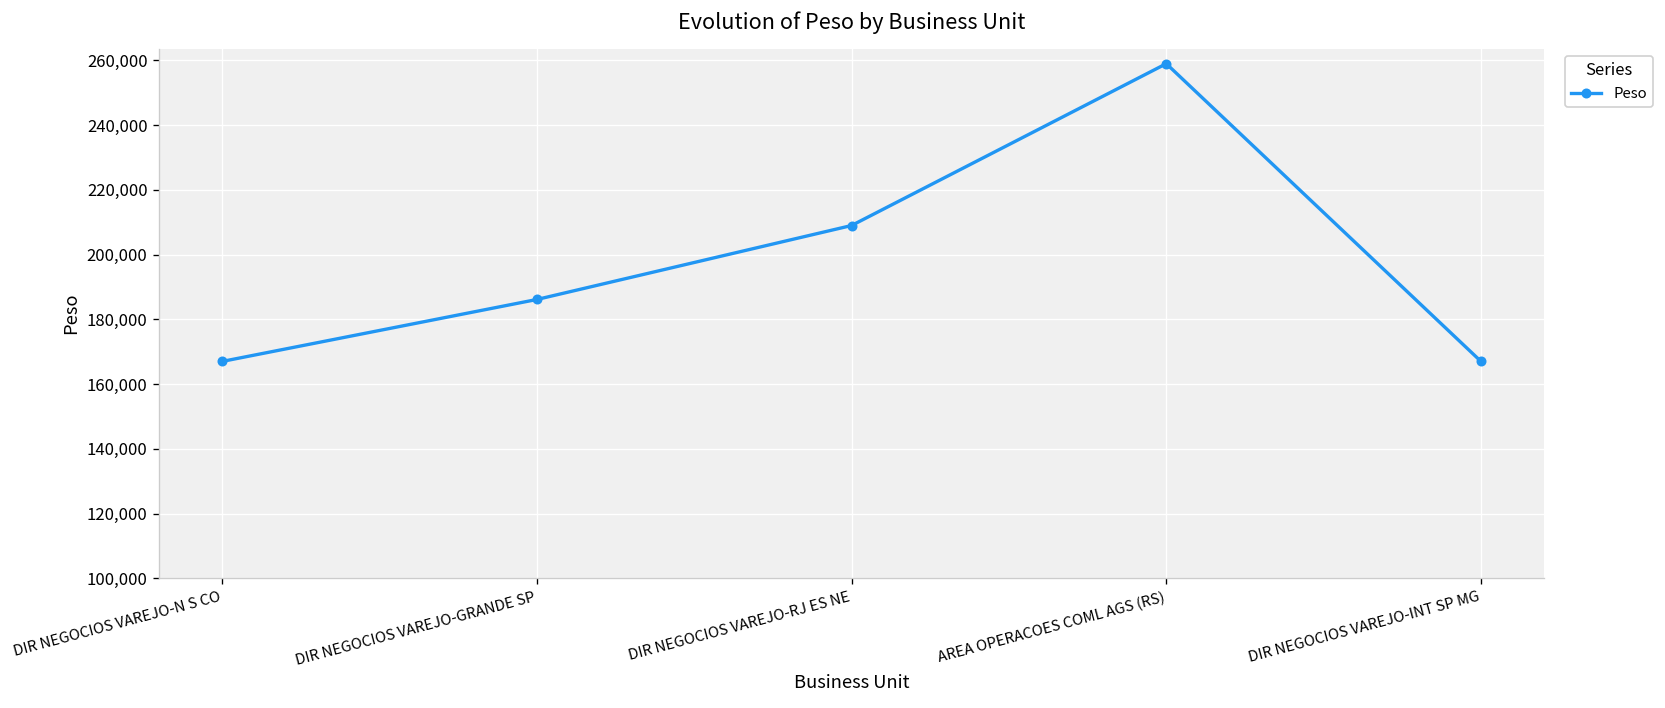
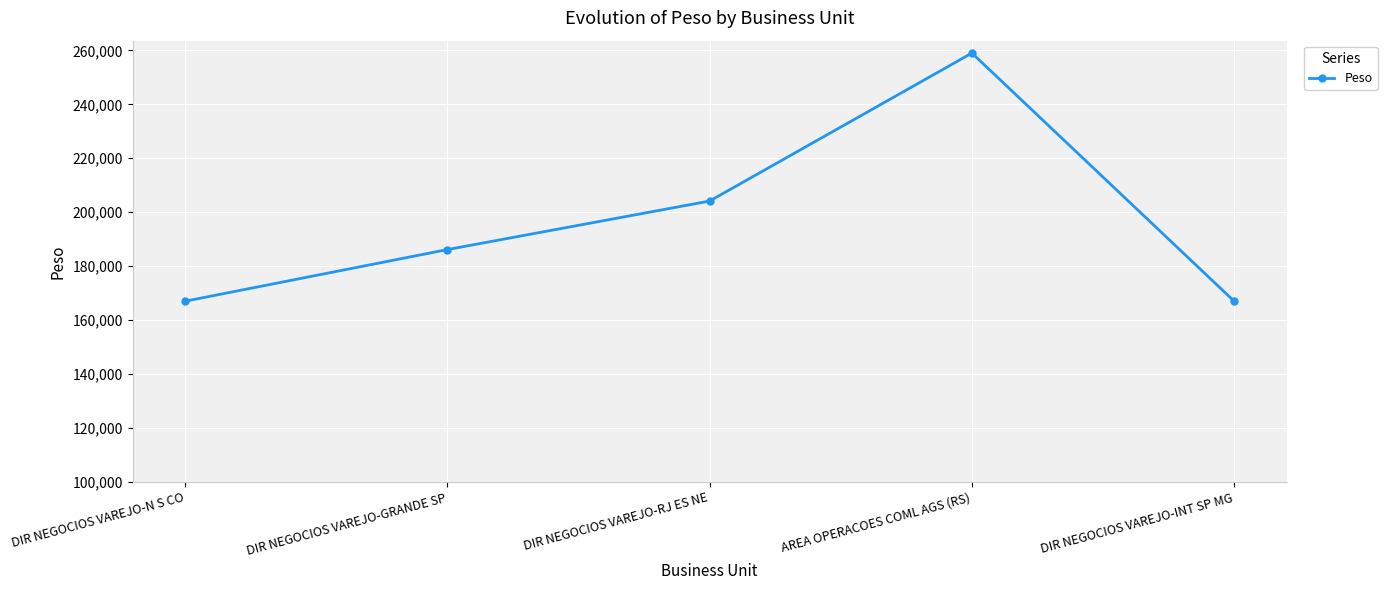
  {
    "DIR NEGOCIOS VAREJO-N S CO": "167,000",
    "DIR NEGOCIOS VAREJO-GRANDE SP": "186,000",
-   "DIR NEGOCIOS VAREJO-RJ ES NE": "209,000",
+   "DIR NEGOCIOS VAREJO-RJ ES NE": "204,000",
    "AREA OPERACOES COML AGS (RS)": "259,000",
    "DIR NEGOCIOS VAREJO-INT SP MG": "167,000"
  }
